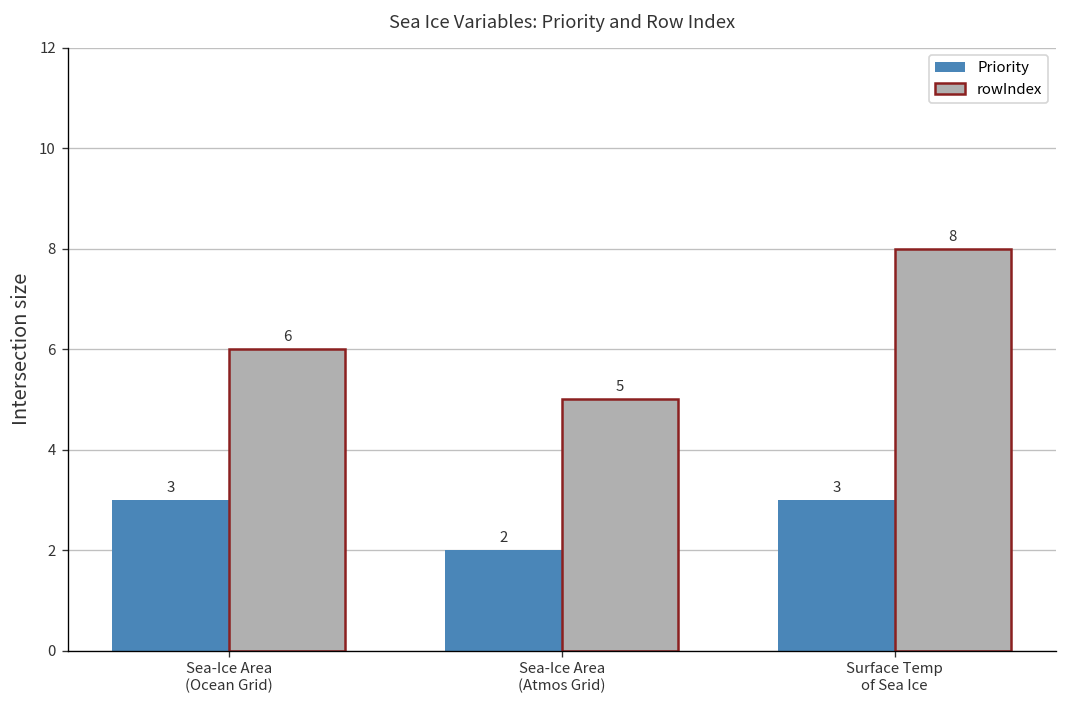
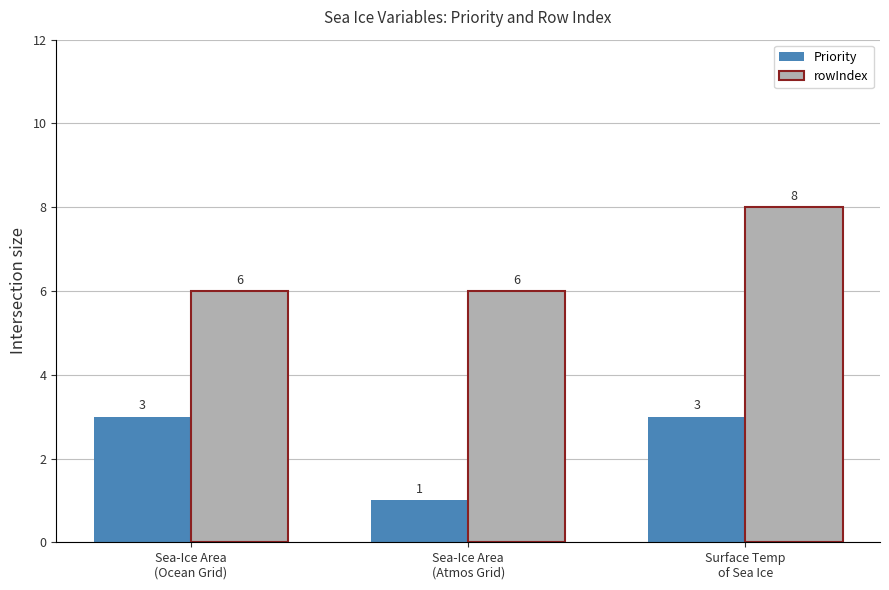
  {
    "Priority": {
      "Sea-Ice Area (Ocean Grid)": 3,
-     "Sea-Ice Area (Atmos Grid)": 2,
+     "Sea-Ice Area (Atmos Grid)": 1,
      "Surface Temp of Sea Ice": 3
    },
    "rowIndex": {
      "Sea-Ice Area (Ocean Grid)": 6,
-     "Sea-Ice Area (Atmos Grid)": 5,
+     "Sea-Ice Area (Atmos Grid)": 6,
      "Surface Temp of Sea Ice": 8
    }
  }
